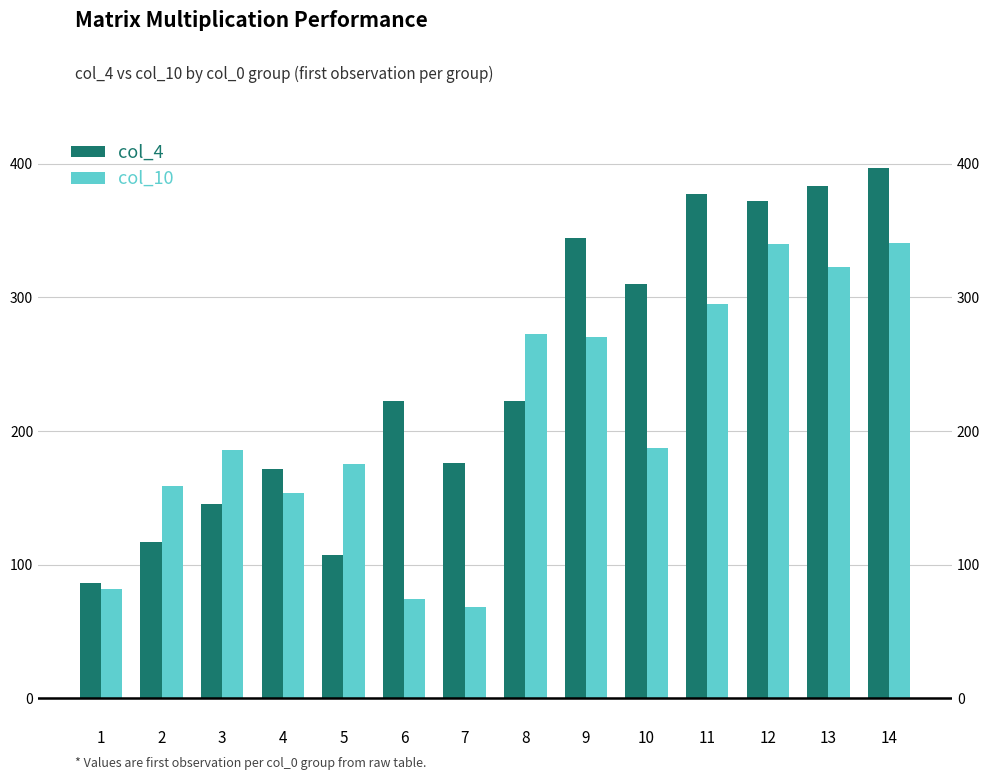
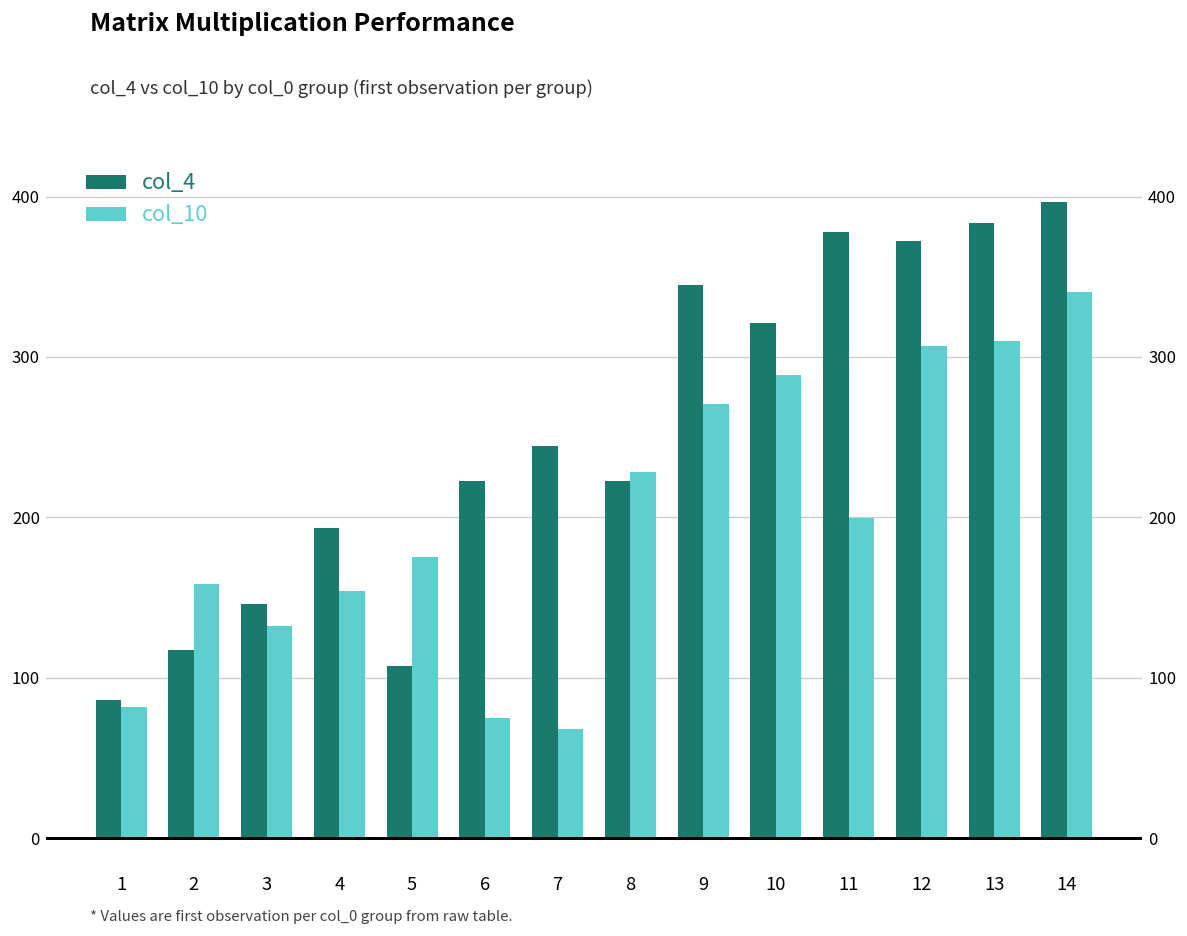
  {
    "col_4": {
      "1": 86,
      "2": 117,
      "3": 146,
-     "4": 172,
+     "4": 193,
      "5": 107,
      "6": 222,
-     "7": 176,
+     "7": 245,
      "8": 223,
      "9": 345,
-     "10": 310,
+     "10": 321,
      "11": 378,
      "12": 372,
      "13": 383,
      "14": 397
    },
    "col_10": {
      "1": 82,
      "2": 159,
-     "3": 186,
+     "3": 132,
      "4": 154,
      "5": 175,
      "6": 75,
      "7": 68,
-     "8": 273,
+     "8": 229,
      "9": 271,
-     "10": 187,
-     "11": 295,
-     "12": 340,
-     "13": 322,
+     "10": 289,
+     "11": 199,
+     "12": 307,
+     "13": 310,
      "14": 341
    }
  }
